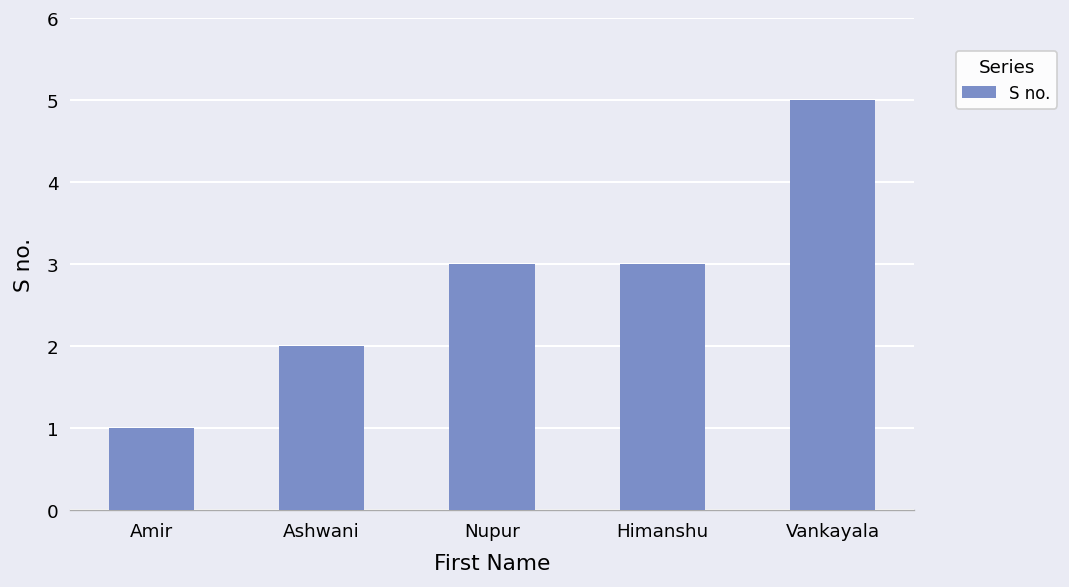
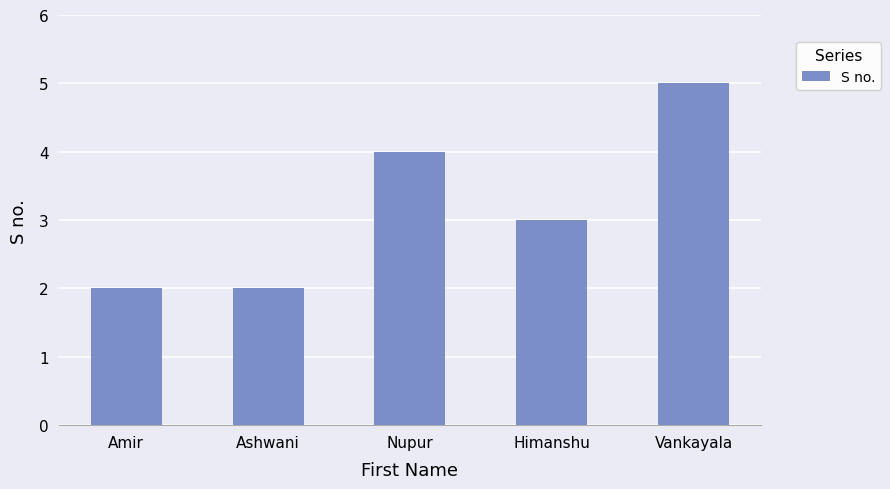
  {
-   "Amir": 1,
+   "Amir": 2,
    "Ashwani": 2,
-   "Nupur": 3,
+   "Nupur": 4,
    "Himanshu": 3,
    "Vankayala": 5
  }
